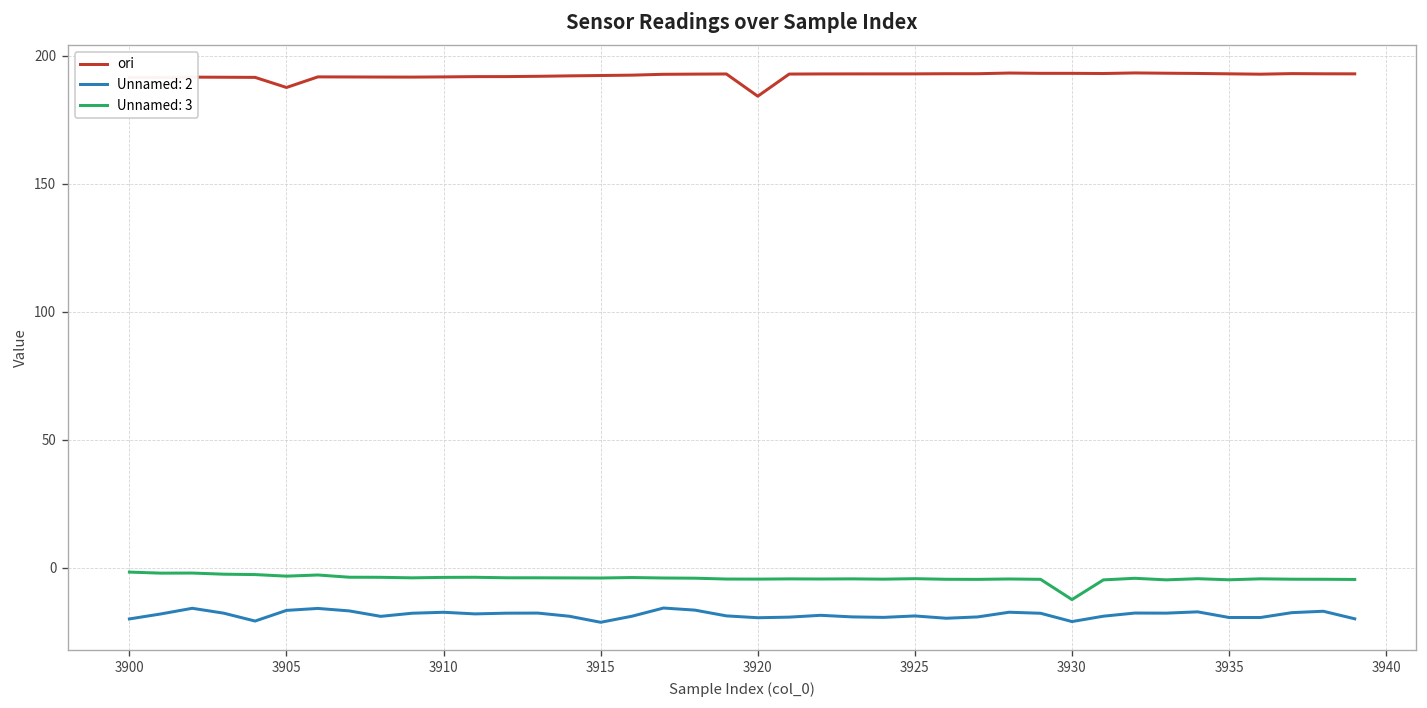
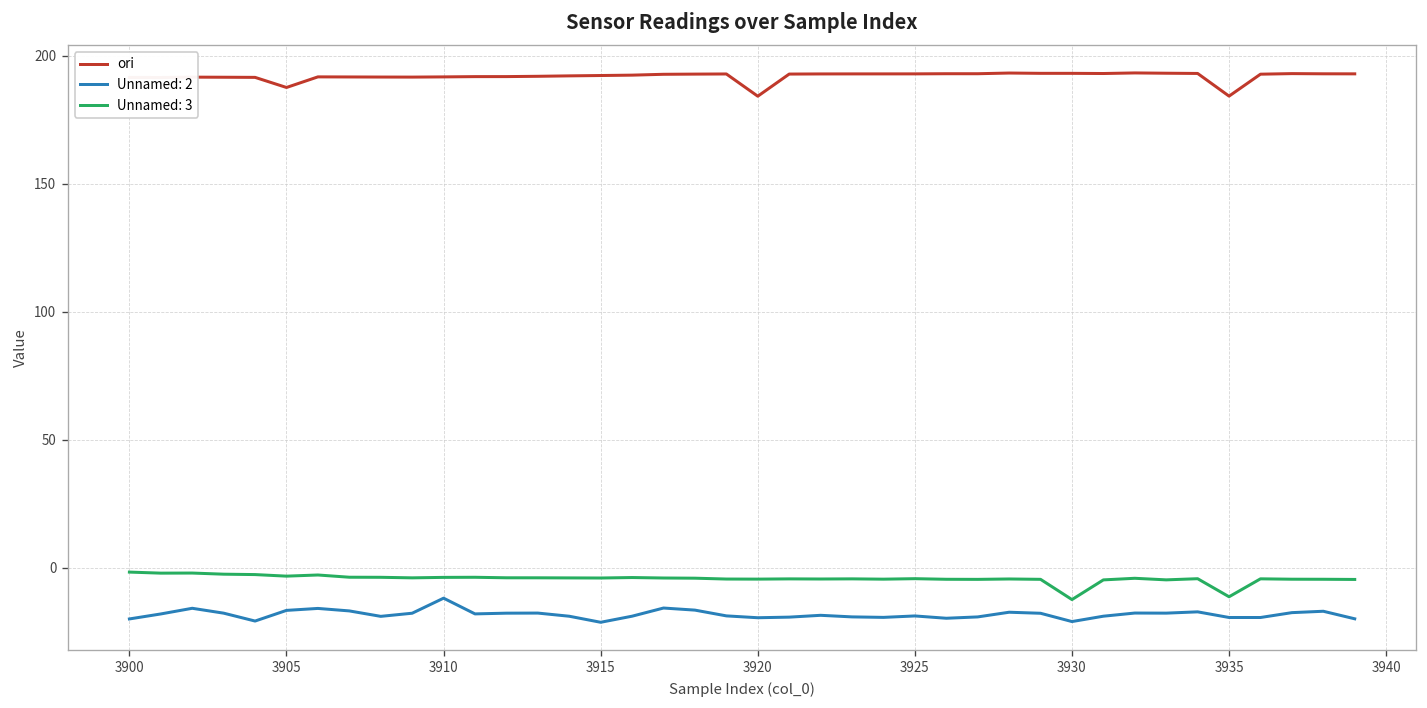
  {
    "ori": {
      "3905": 188,
      "3910": 192,
      "3915": 192,
      "3920": 184,
      "3925": 193,
      "3930": 193,
-     "3935": 193
+     "3935": 184
    },
    "Unnamed: 2": {
      "3900": -20,
      "3905": -17,
-     "3910": -17,
+     "3910": -12,
      "3915": -21,
      "3920": -20,
      "3925": -19,
      "3930": -21,
      "3935": -19
    },
    "Unnamed: 3": {
      "3900": -2,
      "3905": -3,
      "3910": -4,
      "3915": -4,
      "3920": -4,
      "3925": -4,
      "3930": -12,
-     "3935": -5
+     "3935": -11
    }
  }
